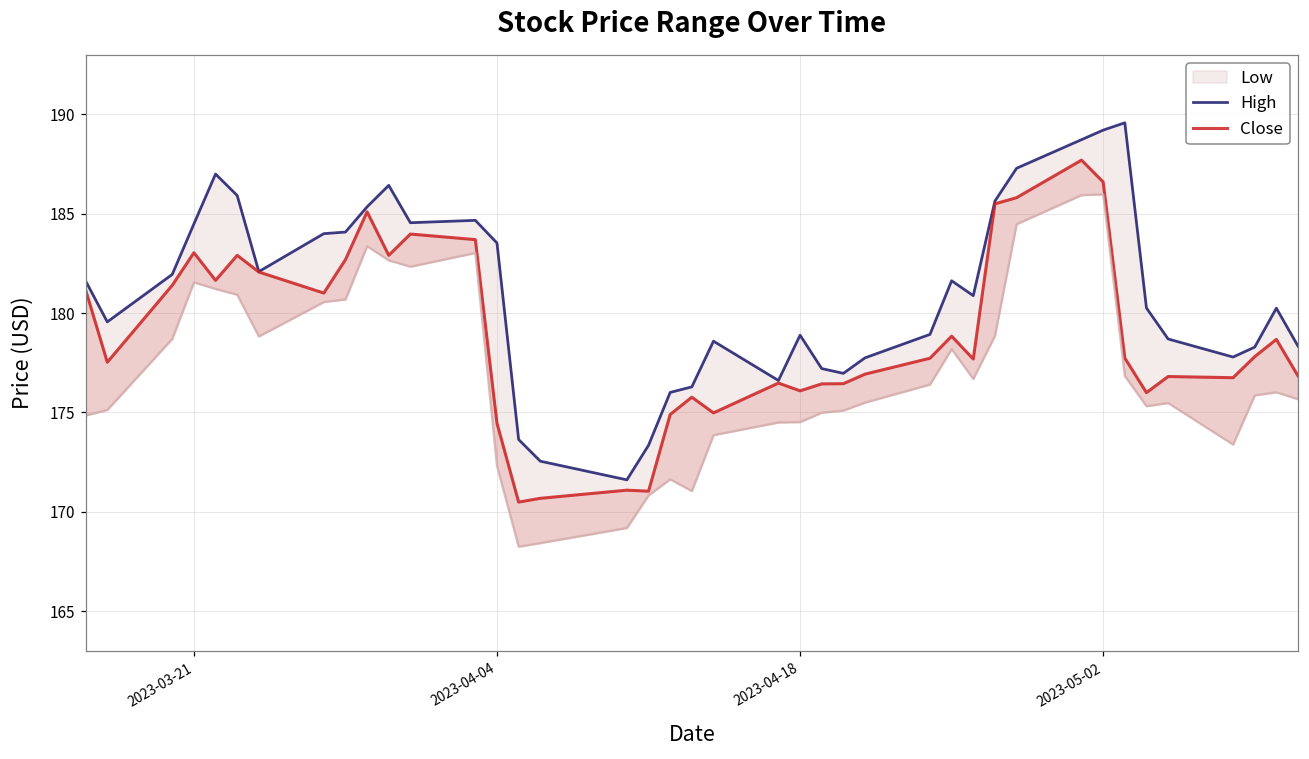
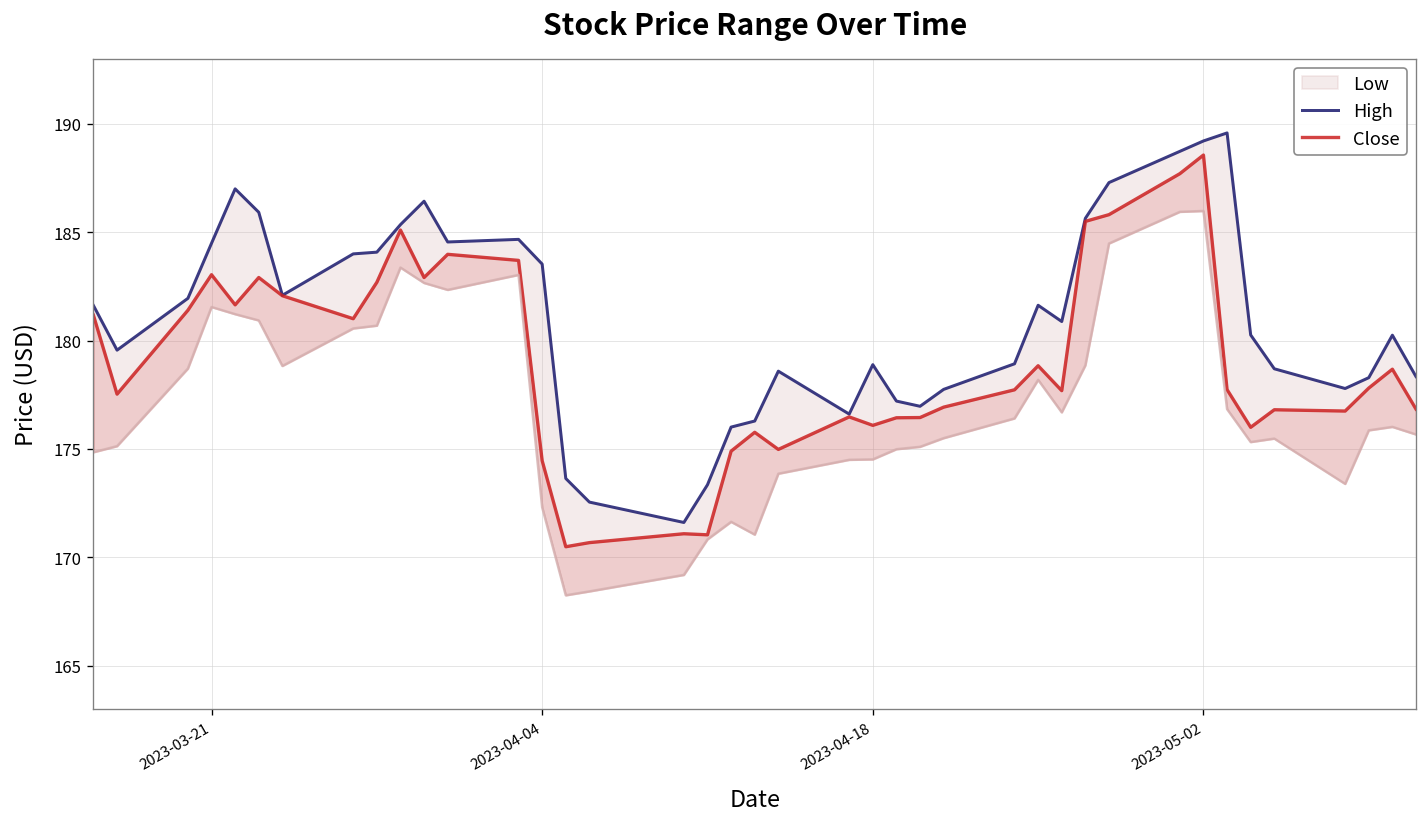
  {
    "Close": {
      "2023-03-21": 183.0,
      "2023-04-04": 174.5,
      "2023-04-18": 176.1,
-     "2023-05-02": 186.6
+     "2023-05-02": 188.6
    }
  }
